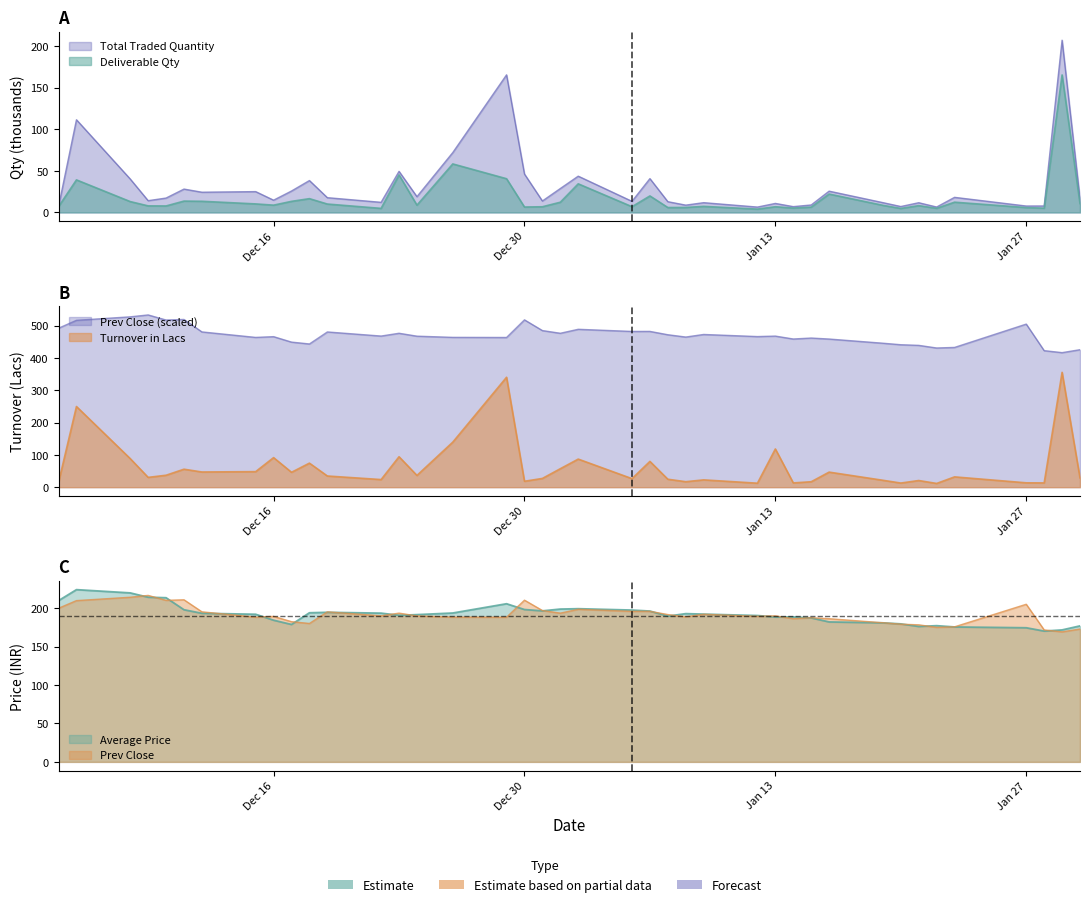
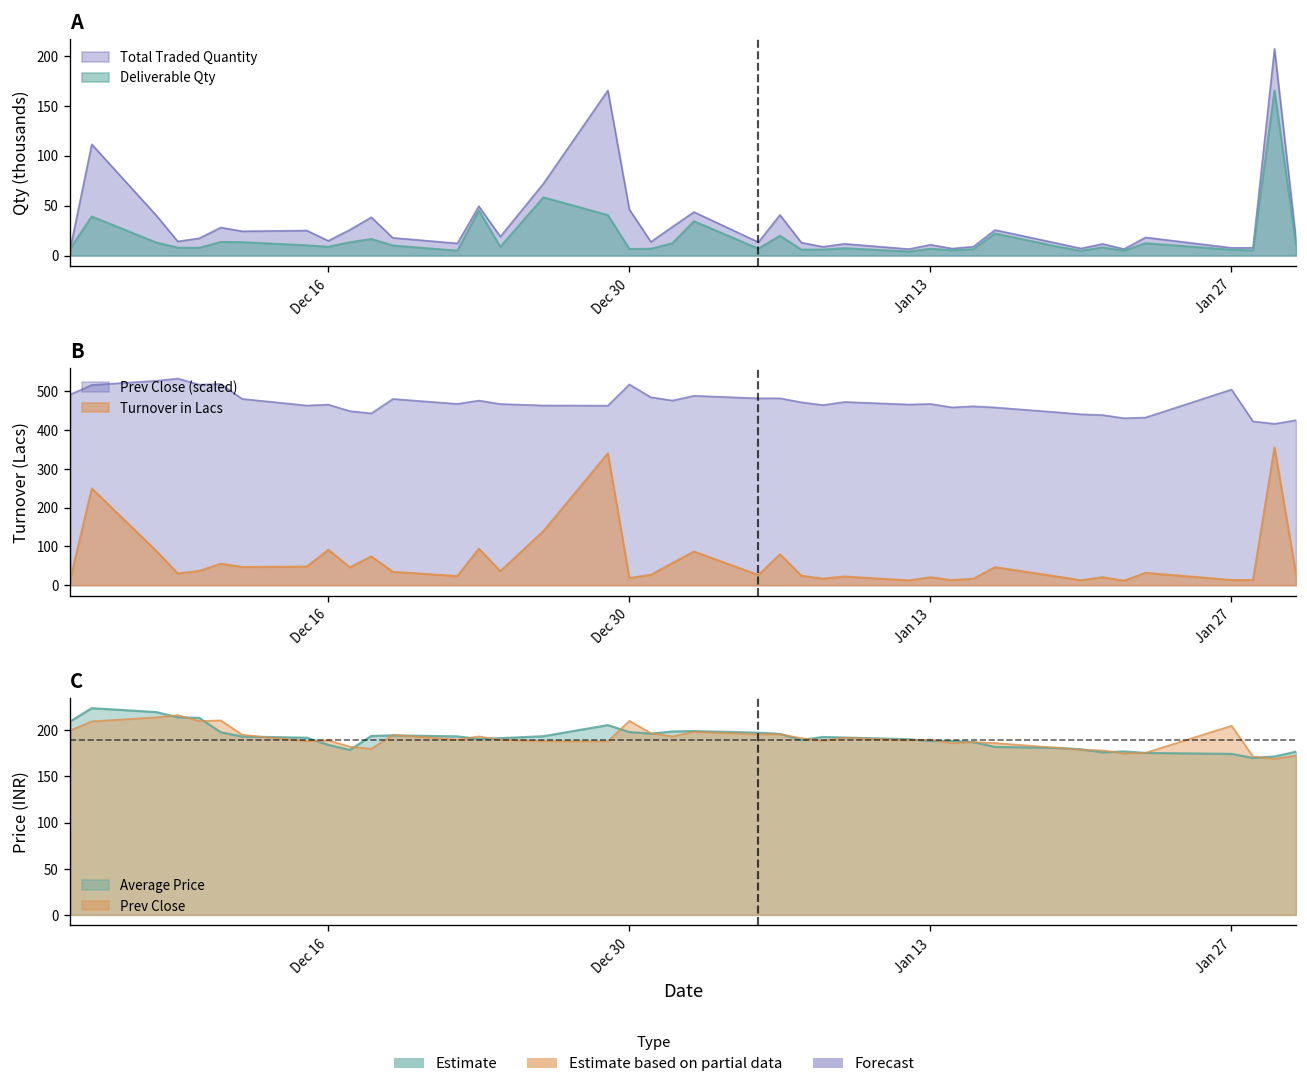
  {
    "A": {
      "Total Traded Quantity": {
        "Dec 16": 10,
        "Dec 30": 50,
        "Jan 13": 10
      },
      "Deliverable Qty": {
        "Dec 16": 10,
        "Dec 30": 10,
        "Jan 13": 10
      }
    },
    "B": {
      "Prev Close (scaled)": {
        "Dec 16": 470,
        "Dec 30": 520,
        "Jan 13": 470,
        "Jan 27": 500
      },
      "Turnover in Lacs": {
        "Dec 16": 90,
        "Dec 30": 20,
-       "Jan 13": 120,
+       "Jan 13": 20,
        "Jan 27": 10
      }
    },
    "C": {
      "Average Price": {
        "Dec 16": 180,
        "Dec 30": 200,
        "Jan 27": 170
      },
      "Prev Close": {
        "Dec 16": 190,
        "Dec 30": 210,
        "Jan 27": 200
      }
    }
  }
